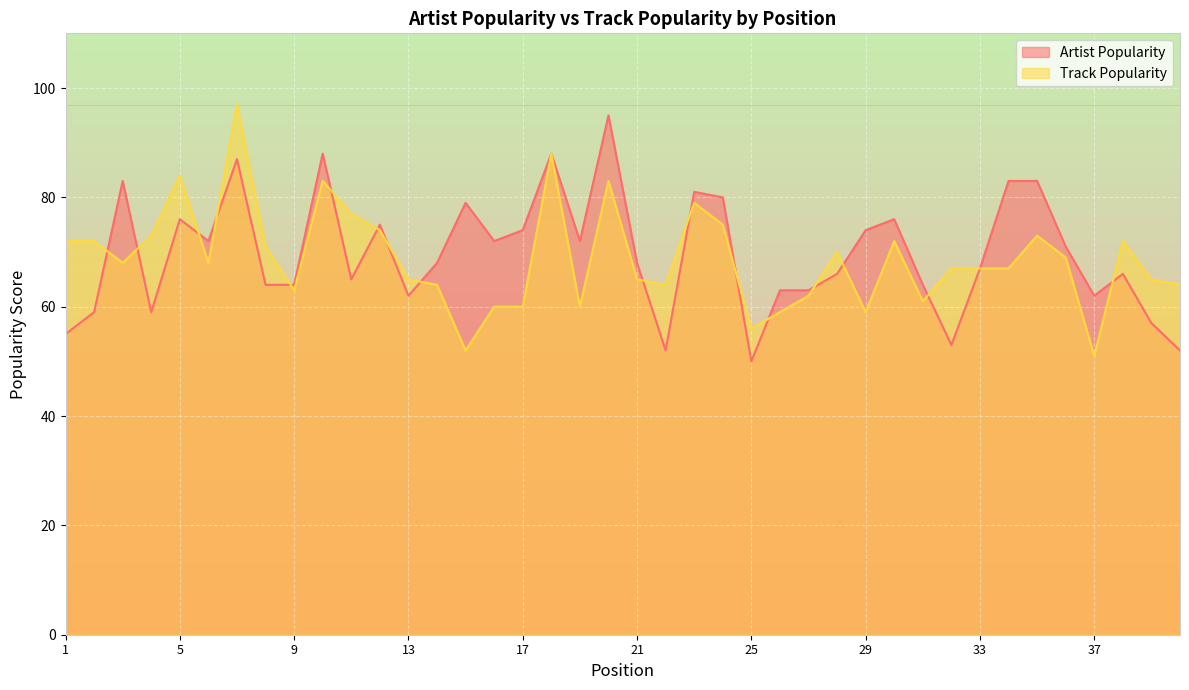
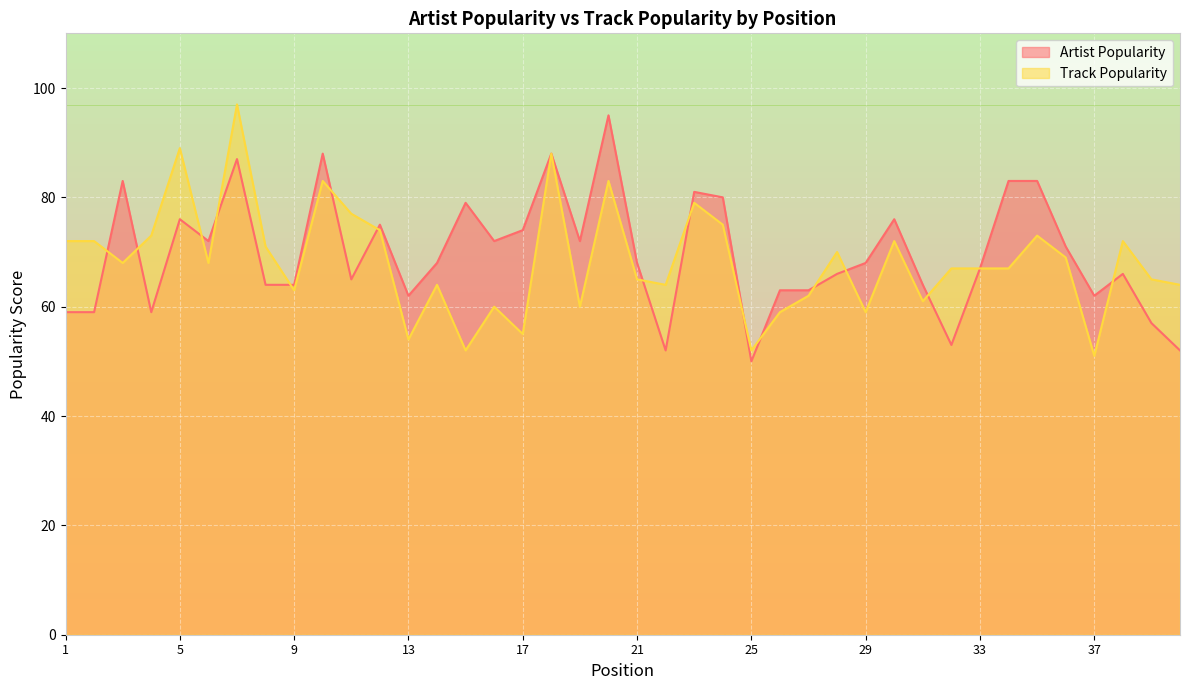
  {
    "Artist Popularity": {
-     "1": 55,
+     "1": 59,
      "5": 76,
      "9": 64,
      "13": 62,
      "17": 74,
      "21": 68,
      "25": 50,
-     "29": 74,
+     "29": 68,
      "37": 62
    },
    "Track Popularity": {
      "1": 72,
-     "5": 84,
+     "5": 89,
      "9": 63,
-     "13": 65,
-     "17": 60,
+     "13": 54,
+     "17": 55,
      "21": 65,
-     "25": 56,
+     "25": 52,
      "29": 59,
      "37": 51
    }
  }
